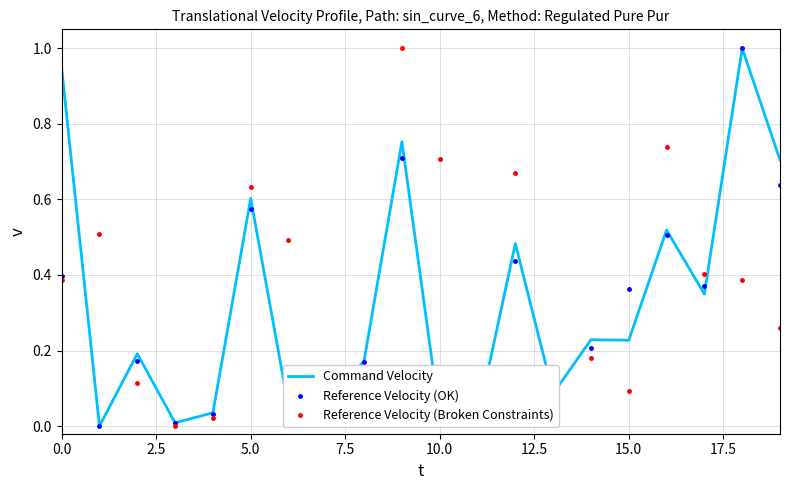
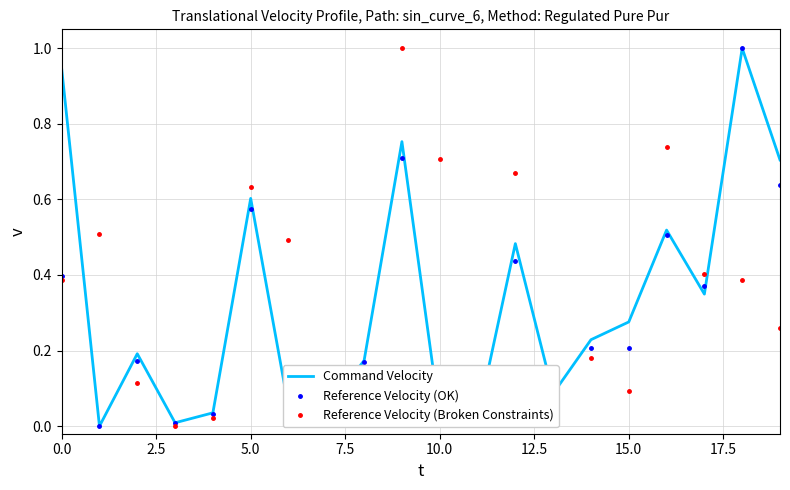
  {
    "Command Velocity": {
      "0.0": 0.95,
      "5.0": 0.60,
-     "15.0": 0.23
+     "15.0": 0.28
    },
    "Reference Velocity (OK)": {
      "0.0": 0.40,
      "5.0": 0.58,
-     "15.0": 0.36
+     "15.0": 0.21
    },
    "Reference Velocity (Broken Constraints)": {
      "0.0": 0.39,
      "5.0": 0.63,
      "10.0": 0.71,
      "15.0": 0.09
    }
  }
